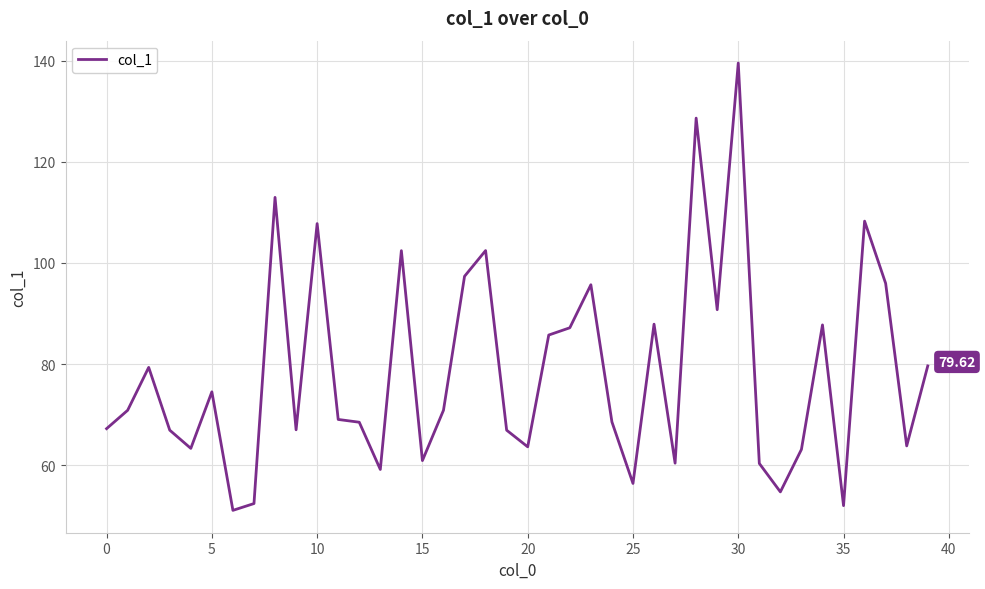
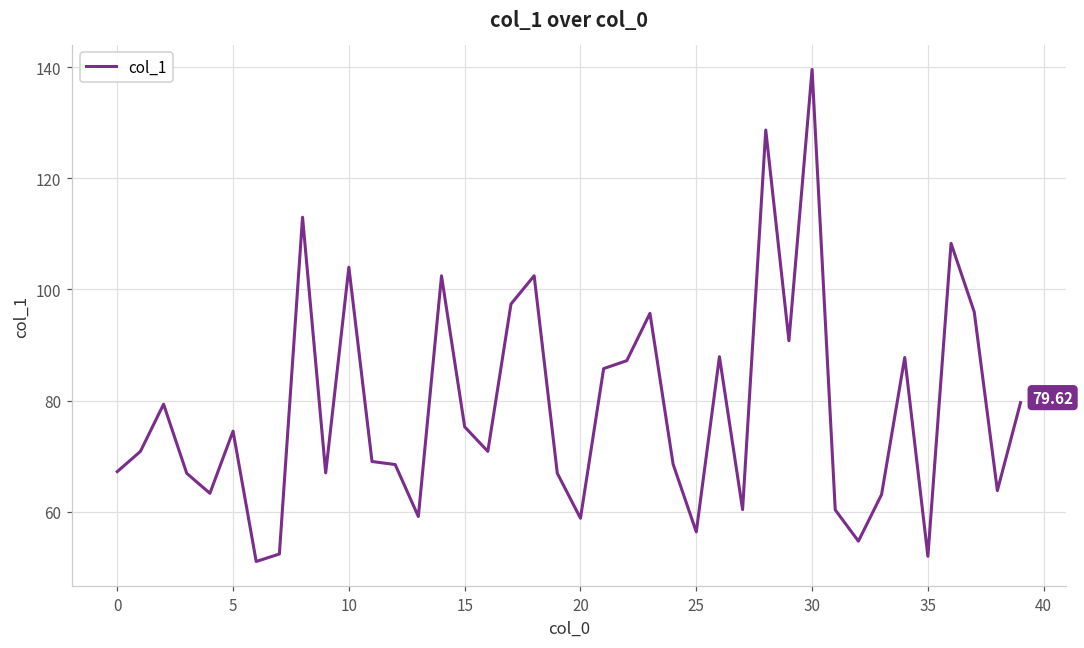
  {
    "0": 67,
    "5": 74,
-   "10": 108,
-   "15": 61,
-   "20": 64,
+   "10": 104,
+   "15": 75,
+   "20": 59,
    "25": 56,
    "30": 140,
    "35": 52
  }
